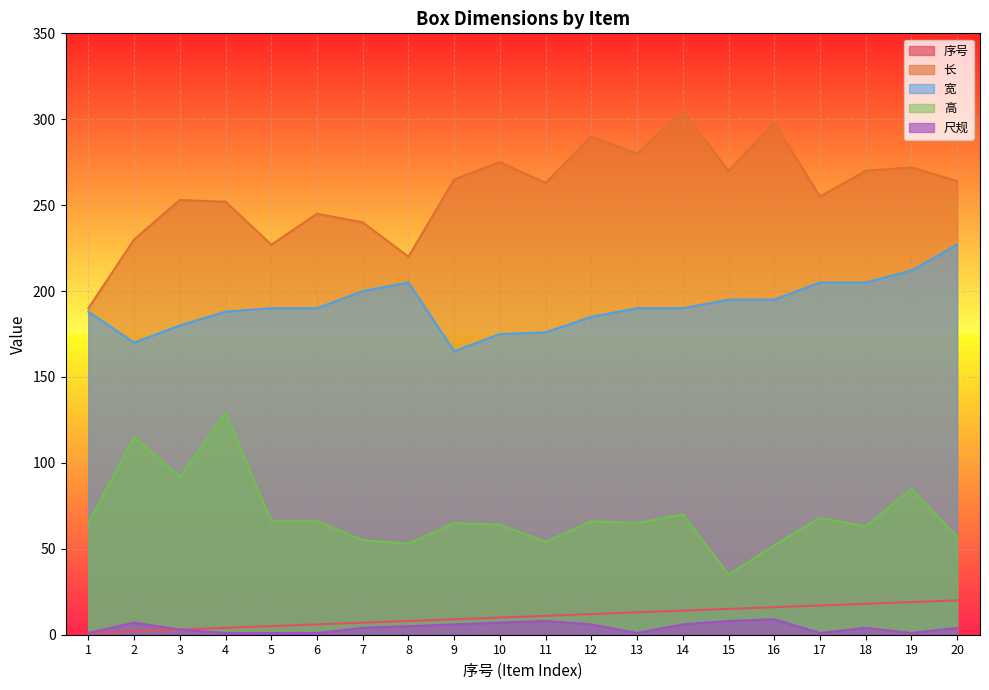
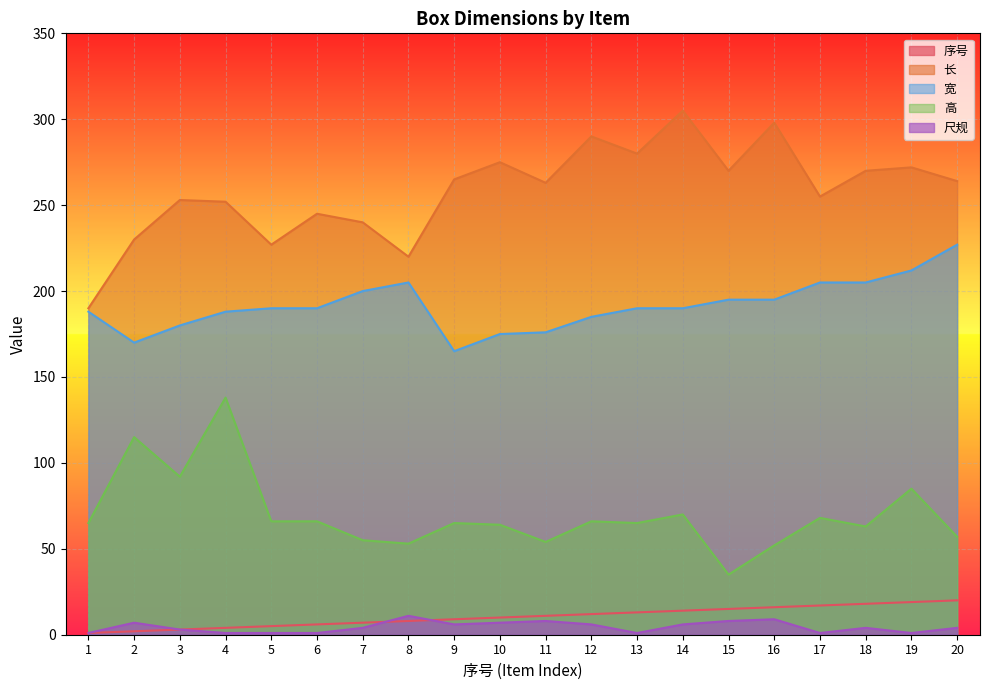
  {
    "宽": {
      "1": 188,
      "2": 170,
      "3": 180,
      "4": 188,
      "5": 190,
      "6": 190,
      "7": 200,
      "8": 205,
      "9": 165,
      "10": 175,
      "11": 176,
      "12": 185,
      "13": 190,
      "14": 190,
      "15": 195,
      "16": 195,
      "17": 205,
      "18": 205,
      "19": 212,
      "20": 227
    },
    "高": {
      "1": 65,
      "2": 115,
      "3": 92,
-     "4": 129,
+     "4": 138,
      "5": 66,
      "6": 66,
      "7": 55,
      "8": 53,
      "9": 65,
      "10": 64,
      "11": 54,
      "12": 66,
      "13": 65,
      "14": 70,
      "15": 35,
      "16": 52,
      "17": 68,
      "18": 63,
      "19": 85,
      "20": 57
    },
    "尺规": {
      "2": 7,
      "4": 1,
      "5": 1,
      "6": 1,
      "7": 4,
-     "8": 5,
+     "8": 11,
      "9": 6,
      "10": 7,
      "11": 8,
      "12": 6,
      "13": 1,
      "14": 6,
      "15": 8,
      "16": 9,
      "17": 1,
      "18": 4,
      "19": 1,
      "20": 4
    }
  }
